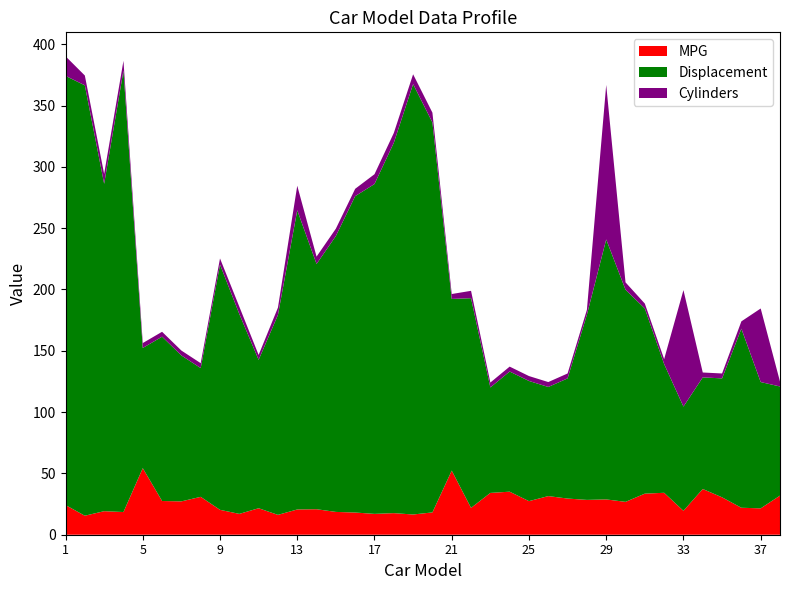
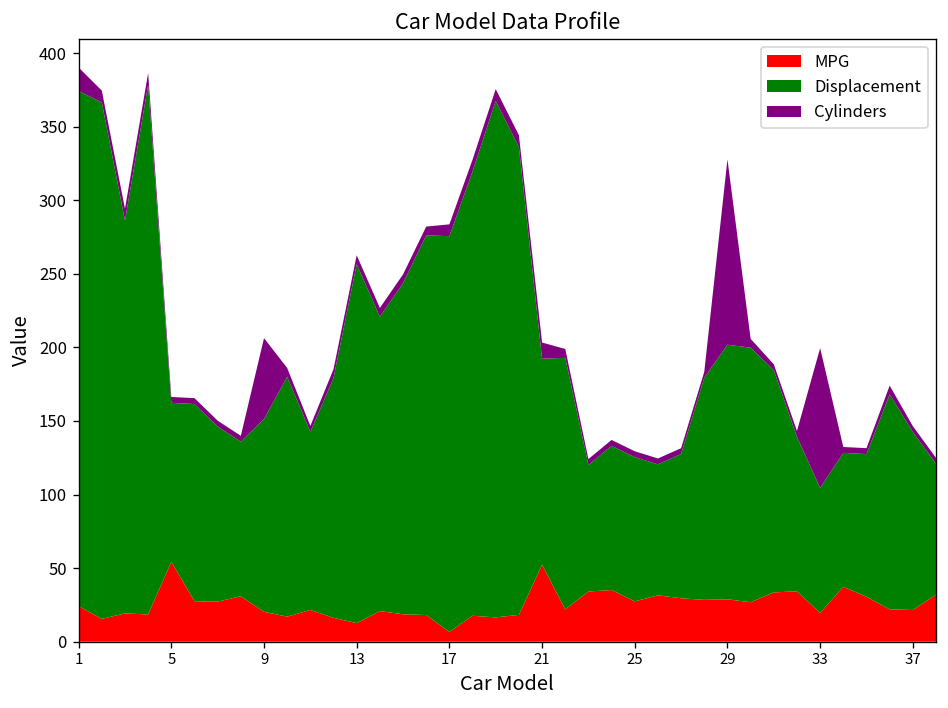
  {
    "MPG": {
-     "13": 21,
-     "17": 17
+     "13": 13,
+     "17": 7
    },
    "Displacement": {
-     "5": 98,
-     "9": 200,
-     "29": 212,
-     "37": 103
+     "5": 108,
+     "9": 131,
+     "29": 173,
+     "37": 121
    },
    "Cylinders": {
      "1": 16,
      "5": 4,
-     "9": 5,
-     "13": 20,
+     "9": 55,
+     "13": 6,
      "17": 8,
-     "21": 4,
+     "21": 11,
      "25": 4,
      "29": 126,
      "33": 95,
-     "37": 60
+     "37": 4
    }
  }
